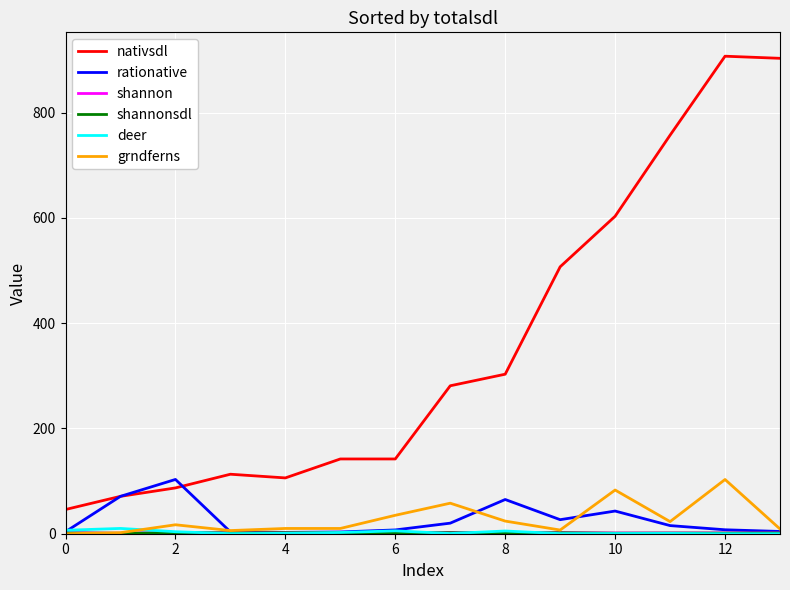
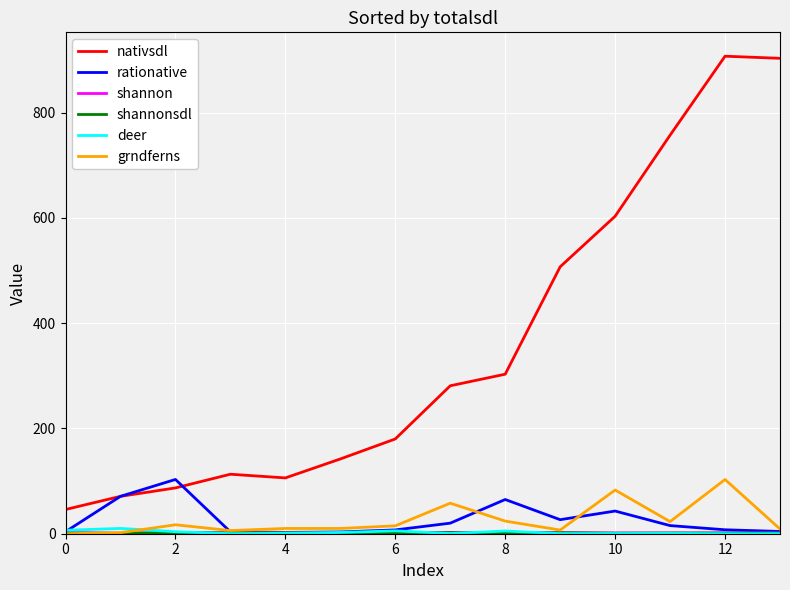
  {
    "nativsdl": {
      "0": 50,
      "2": 90,
      "4": 110,
-     "6": 140,
+     "6": 180,
      "8": 300,
      "10": 600,
      "12": 910
    },
    "rationative": {
      "2": 100,
      "8": 70,
      "10": 40,
      "12": 10
    },
    "grndferns": {
      "2": 20,
      "4": 10,
-     "6": 40,
+     "6": 20,
      "8": 20,
      "10": 80,
      "12": 100
    }
  }
